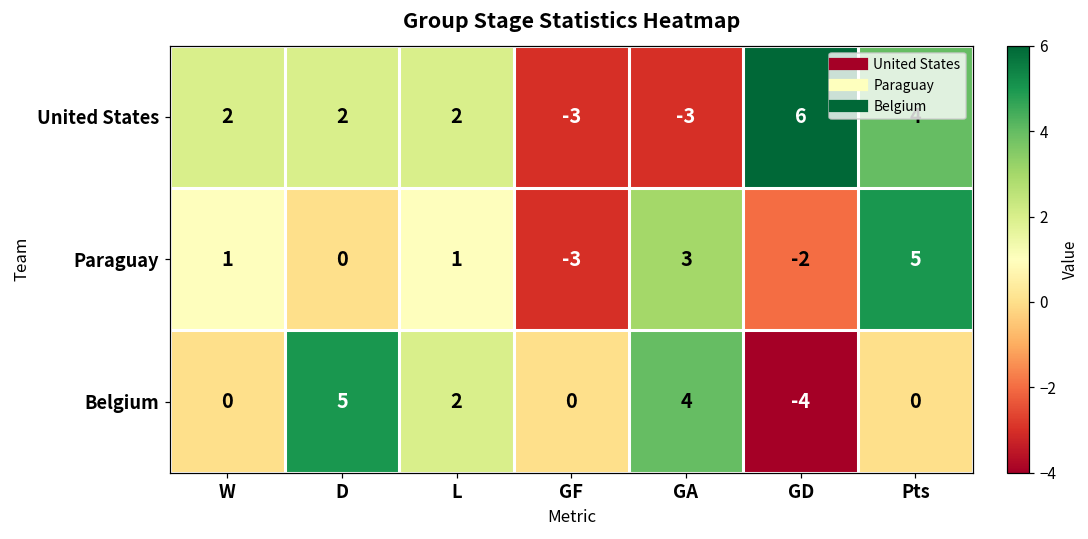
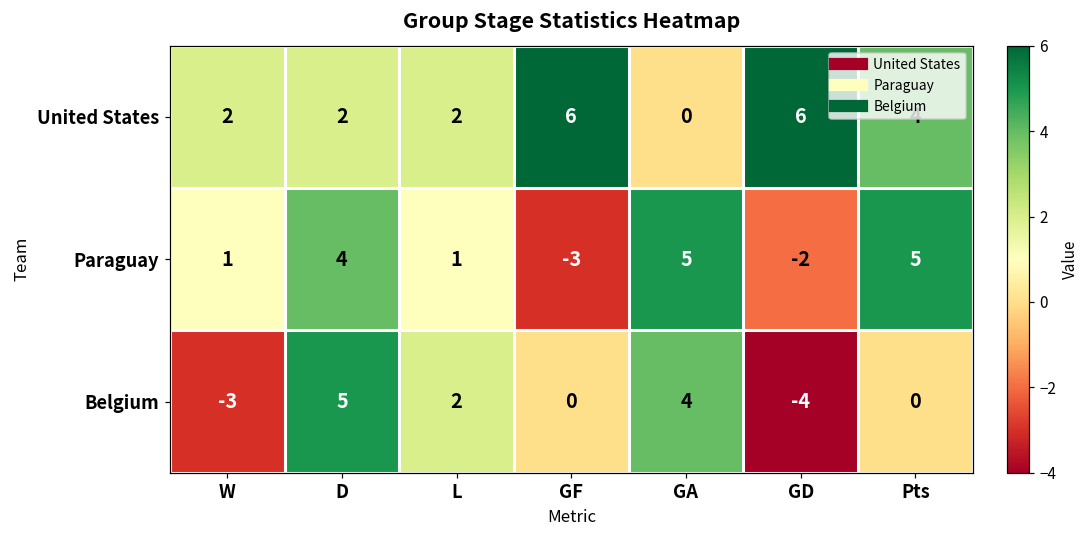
  {
    "United States": {
      "W": 2,
      "D": 2,
      "L": 2,
-     "GF": -3,
-     "GA": -3,
+     "GF": 6,
+     "GA": 0,
      "GD": 6
    },
    "Paraguay": {
      "W": 1,
-     "D": 0,
+     "D": 4,
      "L": 1,
      "GF": -3,
-     "GA": 3,
+     "GA": 5,
      "GD": -2,
      "Pts": 5
    },
    "Belgium": {
-     "W": 0,
+     "W": -3,
      "D": 5,
      "L": 2,
      "GF": 0,
      "GA": 4,
      "GD": -4,
      "Pts": 0
    }
  }
